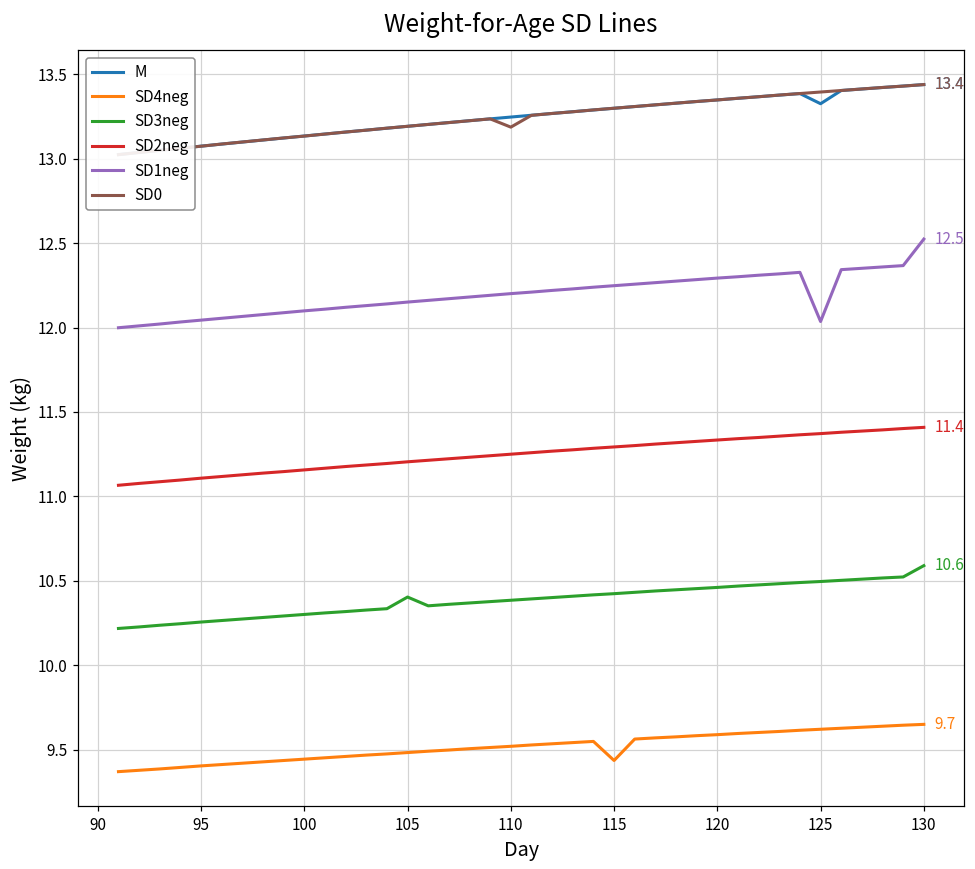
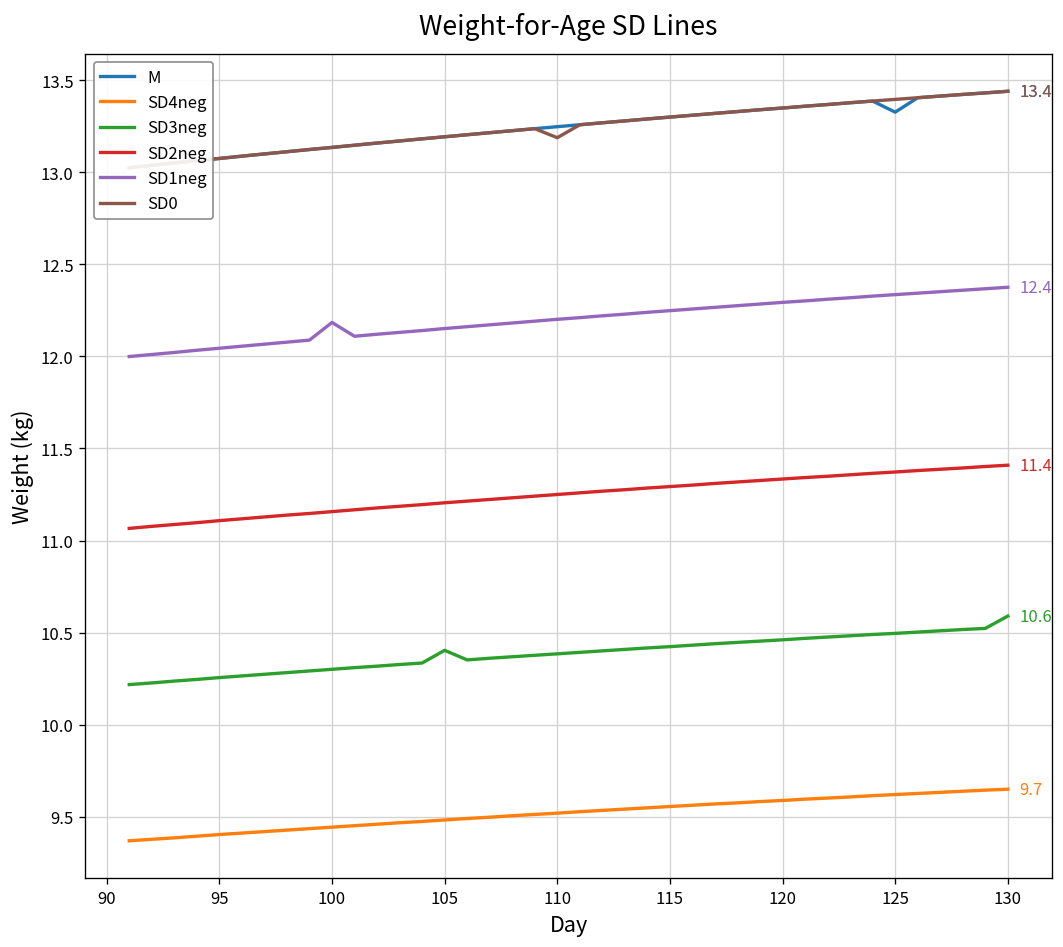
  {
    "M": {
      "110": 13.25,
      "125": 13.33
    },
    "SD4neg": {
      "95": 9.40,
      "100": 9.44,
      "105": 9.48,
      "110": 9.52,
-     "115": 9.44,
+     "115": 9.56,
      "120": 9.59,
      "125": 9.62
    },
    "SD3neg": {
      "130": 10.6
    },
    "SD2neg": {
      "130": 11.4
    },
    "SD1neg": {
-     "100": 12.10,
-     "125": 12.04,
-     "130": 12.5
+     "100": 12.18,
+     "125": 12.34,
+     "130": 12.4
    },
    "SD0": {
      "110": 13.19,
      "125": 13.40
    }
  }
